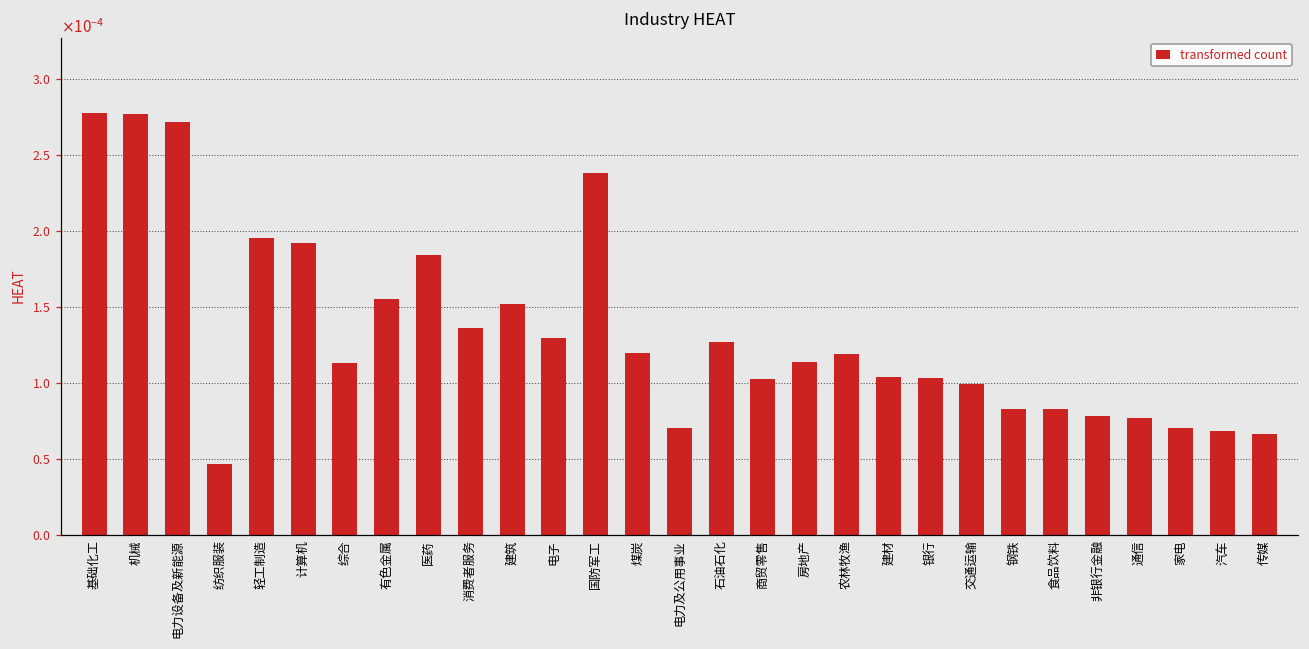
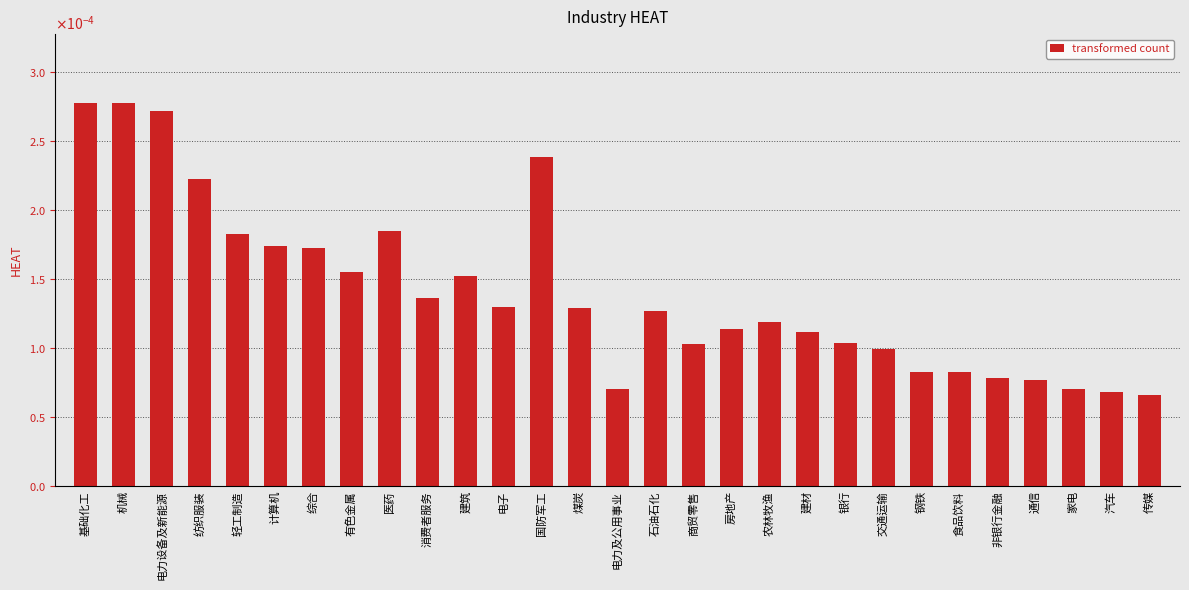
  {
    "基础化工": 0.000278,
    "机械": 0.000278,
    "电力设备及新能源": 0.000272,
-   "纺织服装": 0.000047,
-   "轻工制造": 0.000195,
-   "计算机": 0.000192,
-   "综合": 0.000113,
+   "纺织服装": 0.000223,
+   "轻工制造": 0.000183,
+   "计算机": 0.000174,
+   "综合": 0.000173,
    "有色金属": 0.000155,
    "医药": 0.000185,
    "消费者服务": 0.000136,
    "建筑": 0.000152,
    "电子": 0.000130,
    "国防军工": 0.000238,
-   "煤炭": 0.000119,
+   "煤炭": 0.000129,
    "电力及公用事业": 0.000070,
    "石油石化": 0.000127,
    "商贸零售": 0.000103,
    "房地产": 0.000114,
    "农林牧渔": 0.000119,
-   "建材": 0.000104,
+   "建材": 0.000112,
    "银行": 0.000103,
    "交通运输": 0.000099,
    "钢铁": 0.000083,
    "食品饮料": 0.000083,
    "非银行金融": 0.000078,
    "通信": 0.000077,
    "家电": 0.000070,
    "汽车": 0.000068,
    "传媒": 0.000066
  }
